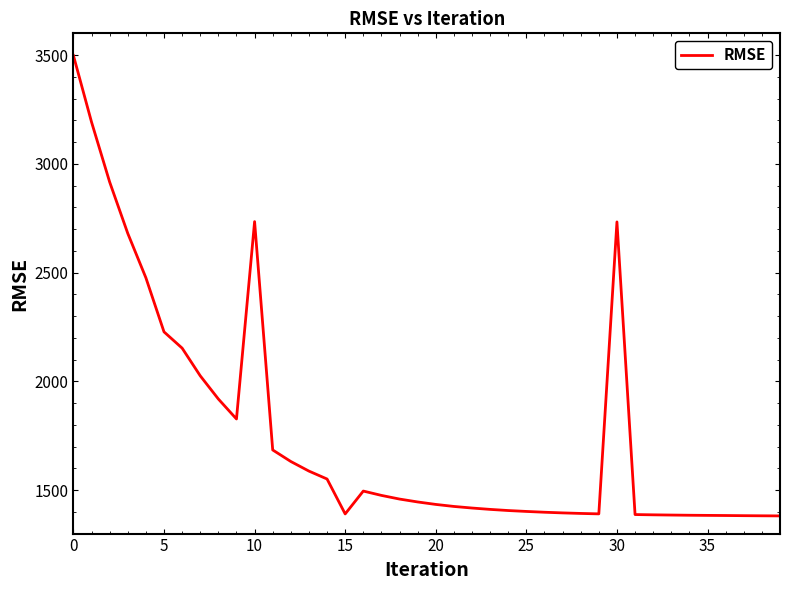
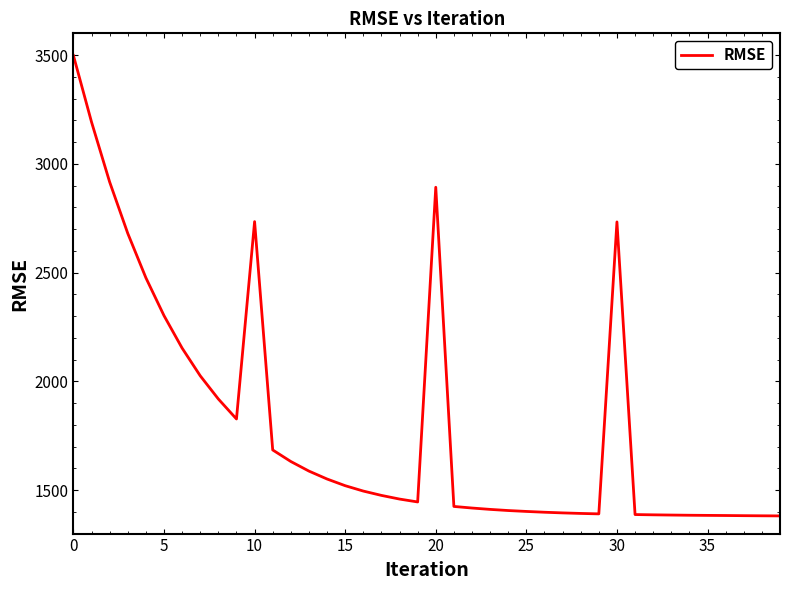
  {
    "0": 3500,
-   "5": 2230,
+   "5": 2300,
    "10": 2730,
-   "15": 1390,
-   "20": 1430,
+   "15": 1520,
+   "20": 2890,
    "25": 1400,
    "30": 2730,
    "35": 1380
  }
